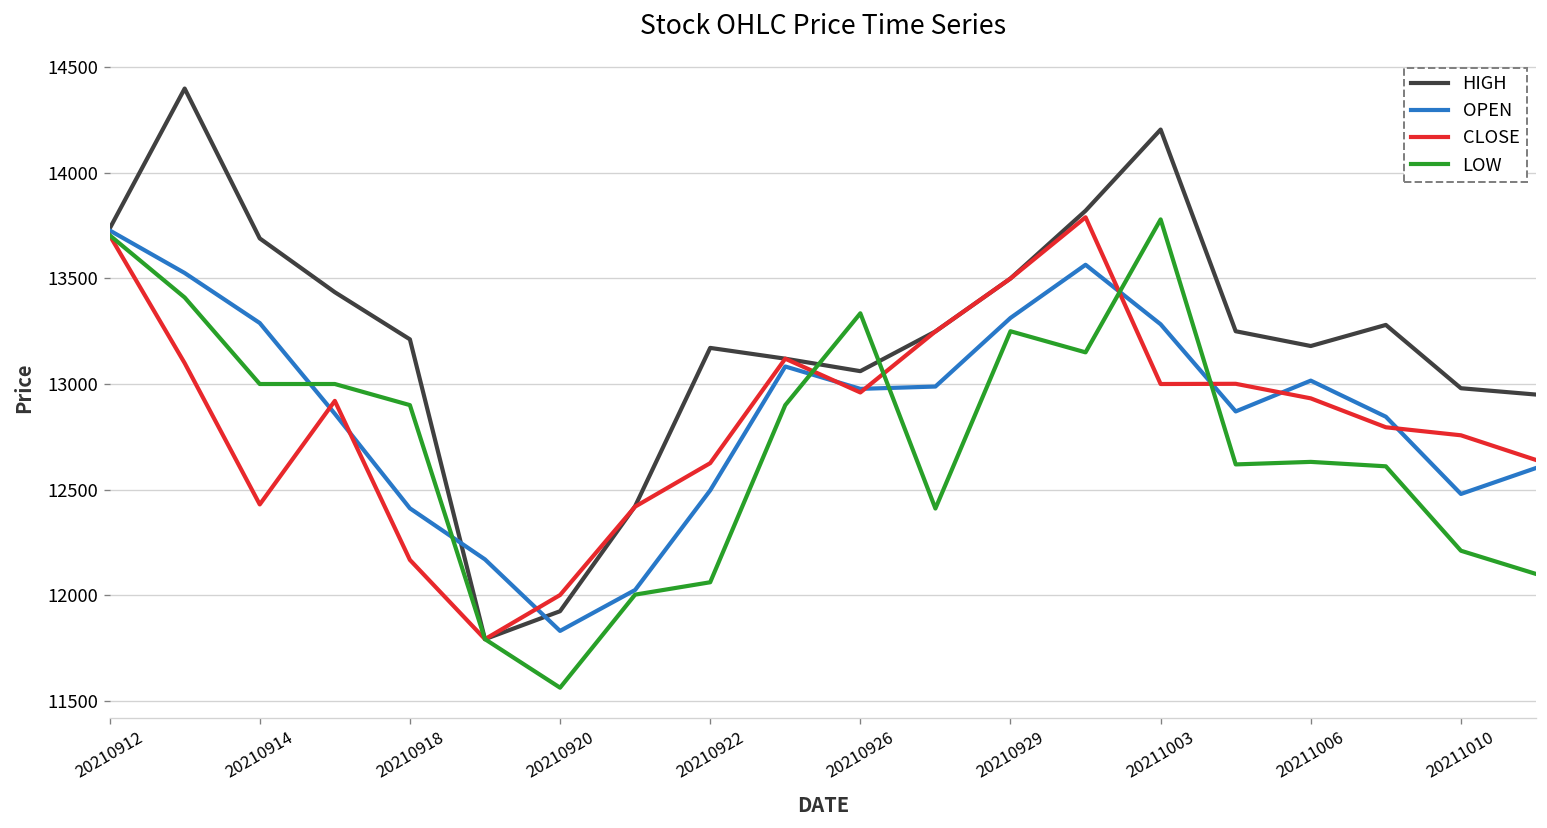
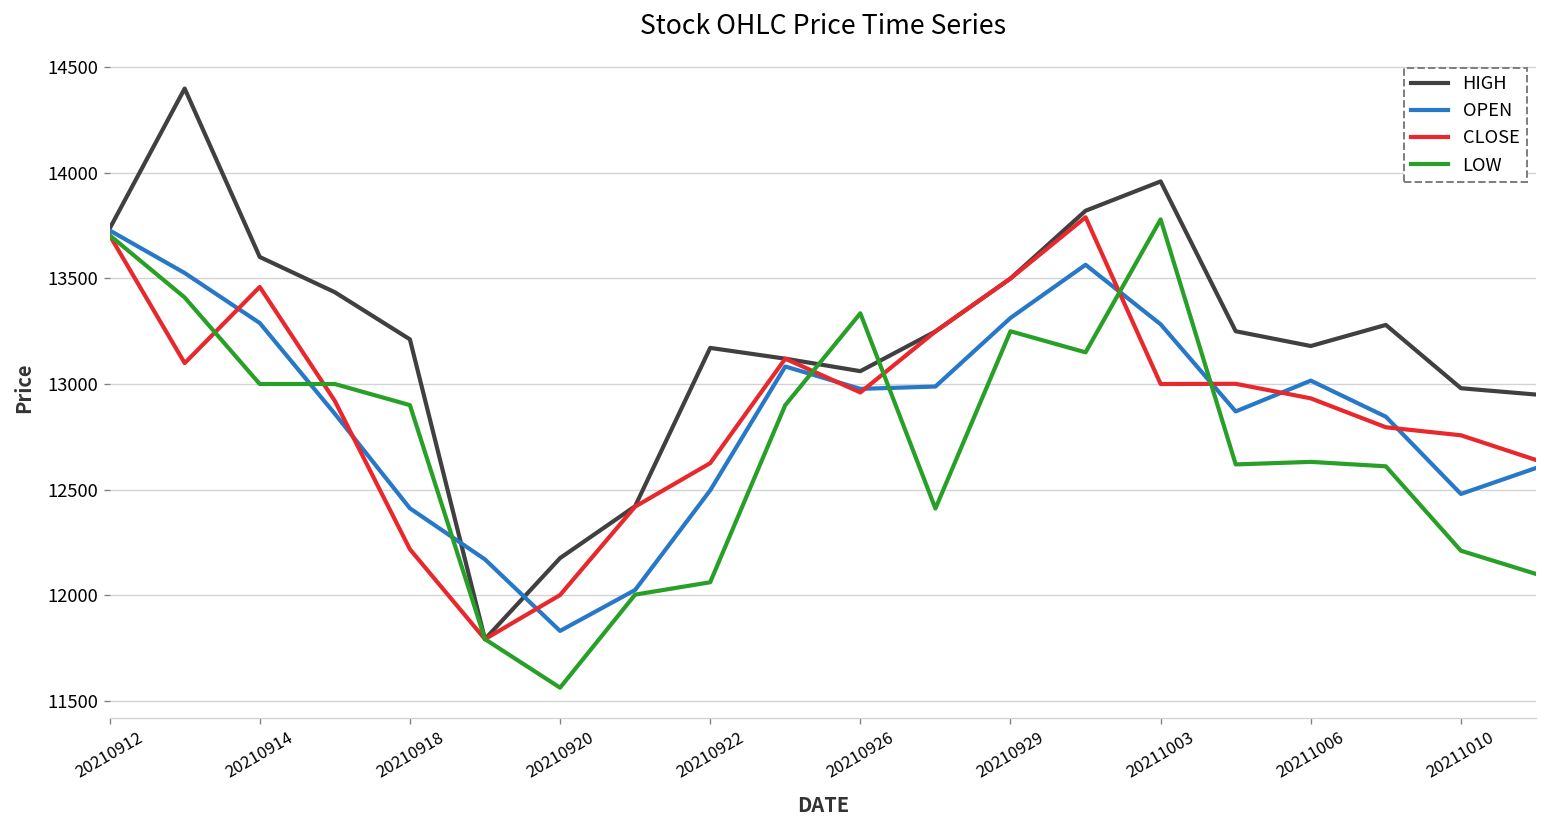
  {
    "HIGH": {
-     "20210914": 13690,
+     "20210914": 13600,
      "20210918": 13210,
-     "20210920": 11920,
+     "20210920": 12180,
      "20210922": 13170,
      "20210926": 13060,
-     "20211003": 14210,
+     "20211003": 13960,
      "20211006": 13180,
      "20211010": 12980
    },
    "OPEN": {
      "20210914": 13290,
      "20210918": 12410,
      "20210920": 11830,
      "20210922": 12500,
      "20210926": 12980,
      "20210929": 13310,
      "20211003": 13280,
      "20211006": 13020,
      "20211010": 12480
    },
    "CLOSE": {
-     "20210914": 12430,
-     "20210918": 12170,
+     "20210914": 13460,
+     "20210918": 12220,
      "20210920": 12000,
      "20210922": 12630,
      "20210926": 12960,
      "20211003": 13000,
      "20211006": 12930,
      "20211010": 12760
    },
    "LOW": {
      "20210914": 13000,
      "20210918": 12900,
      "20210920": 11560,
      "20210922": 12060,
      "20210926": 13340,
      "20210929": 13250,
      "20211003": 13780,
      "20211006": 12630,
      "20211010": 12210
    }
  }
